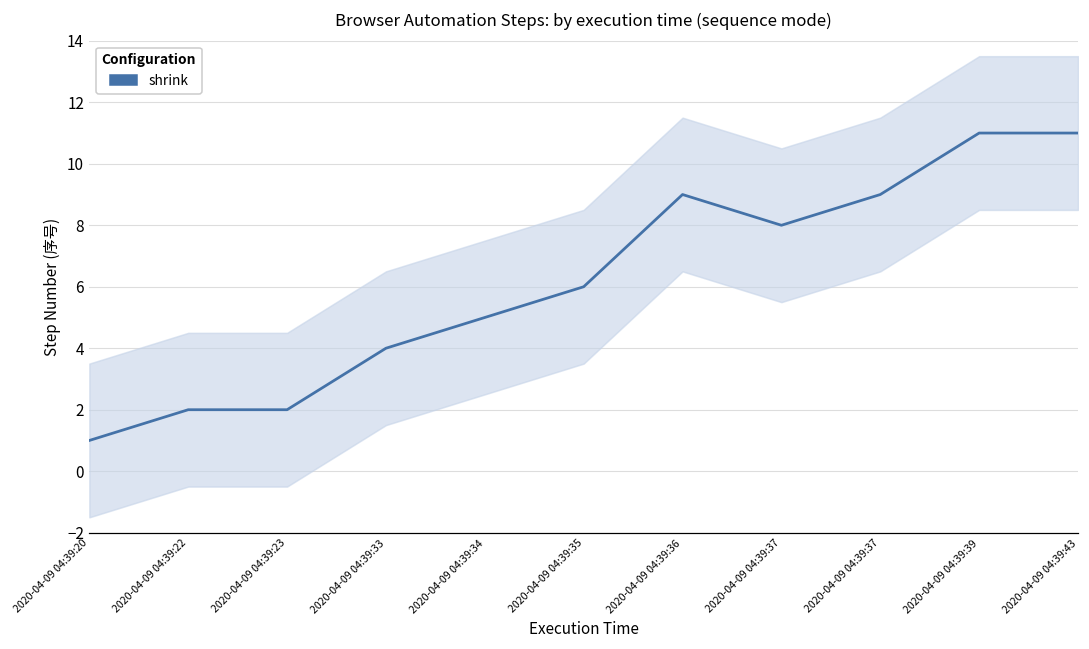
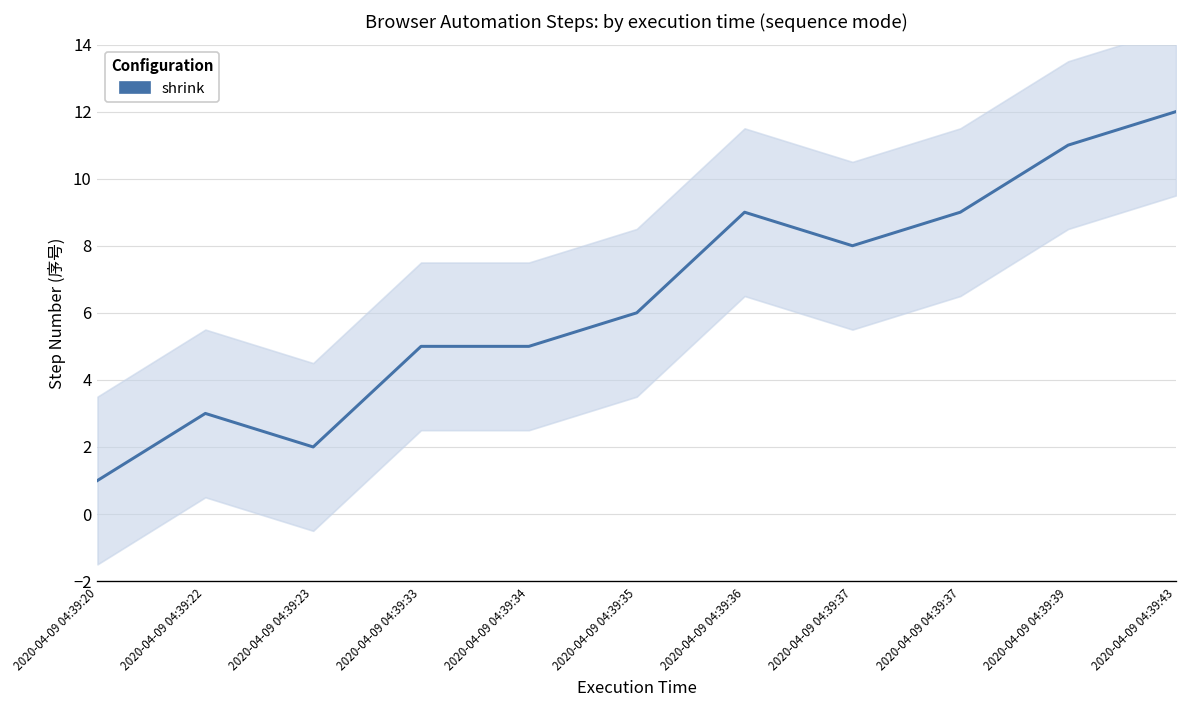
  {
    "shrink": {
      "2020-04-09 04:39:20": 1,
-     "2020-04-09 04:39:22": 2,
+     "2020-04-09 04:39:22": 3,
      "2020-04-09 04:39:23": 2,
-     "2020-04-09 04:39:33": 4,
+     "2020-04-09 04:39:33": 5,
      "2020-04-09 04:39:34": 5,
      "2020-04-09 04:39:35": 6,
      "2020-04-09 04:39:36": 9,
      "2020-04-09 04:39:39": 11,
-     "2020-04-09 04:39:43": 11
+     "2020-04-09 04:39:43": 12
    }
  }
